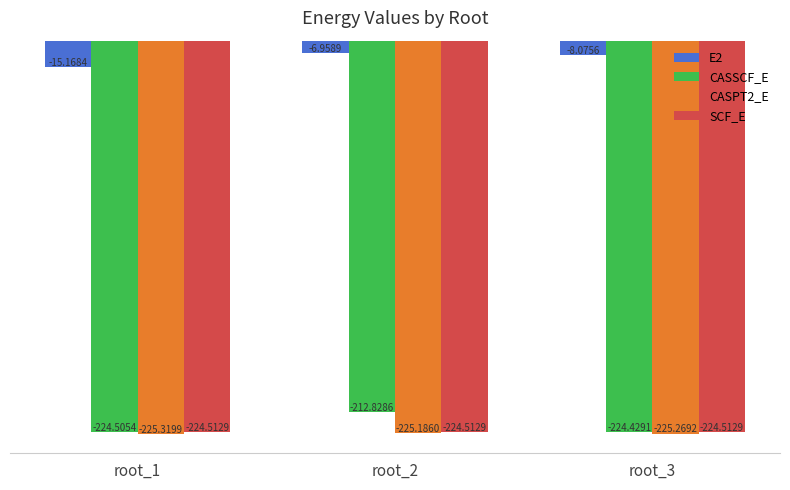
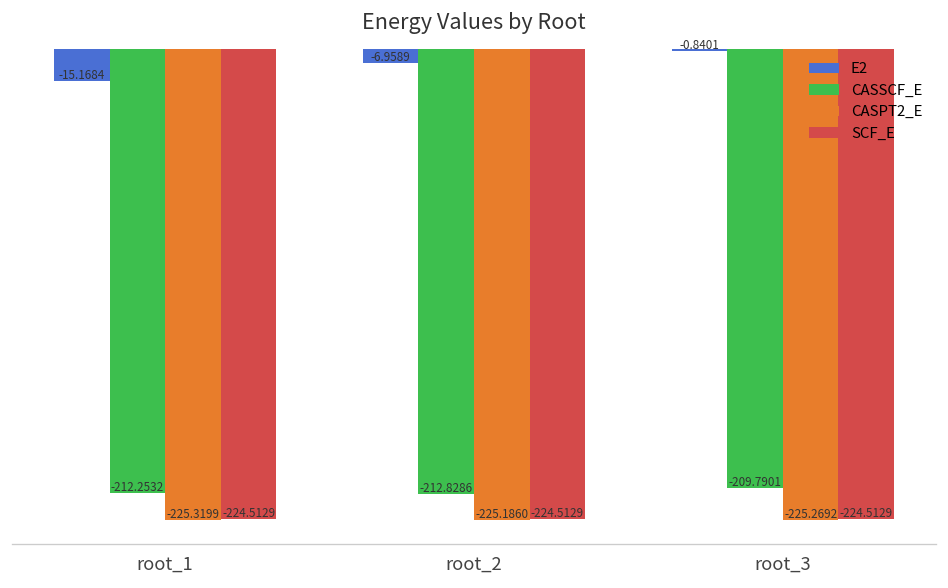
  {
    "E2": {
      "root_1": -15.1684,
      "root_2": -6.9589,
-     "root_3": -8.0756
+     "root_3": -0.8401
    },
    "CASSCF_E": {
-     "root_1": -224.5054,
+     "root_1": -212.2532,
      "root_2": -212.8286,
-     "root_3": -224.4291
+     "root_3": -209.7901
    },
    "CASPT2_E": {
      "root_1": -225.3199,
      "root_2": -225.1860,
      "root_3": -225.2692
    },
    "SCF_E": {
      "root_1": -224.5129,
      "root_2": -224.5129,
      "root_3": -224.5129
    }
  }
